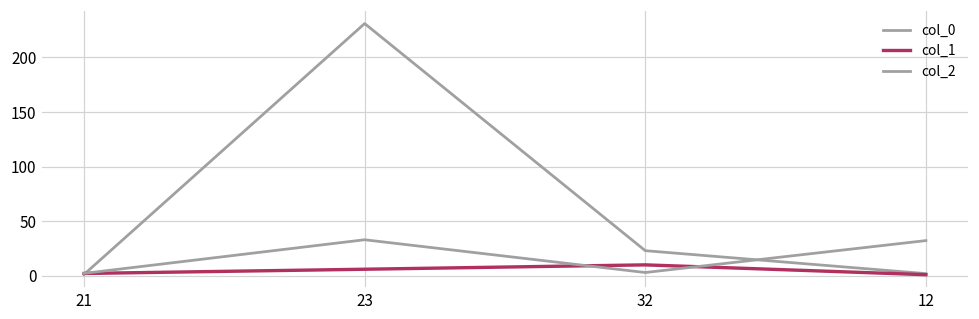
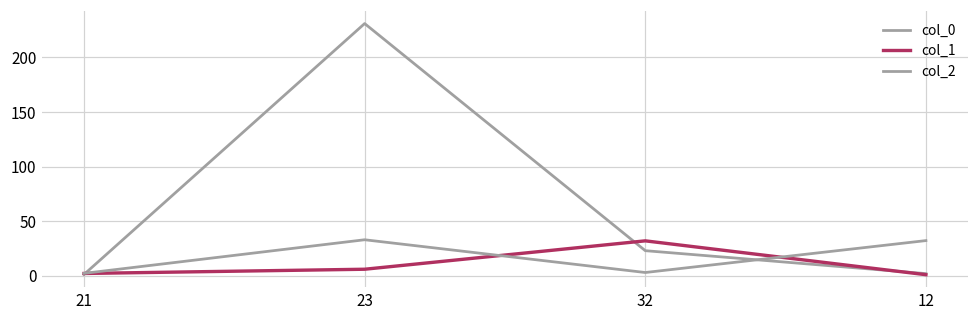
  {
    "col_1": {
      "23": 10,
-     "32": 10
+     "32": 30
    }
  }
